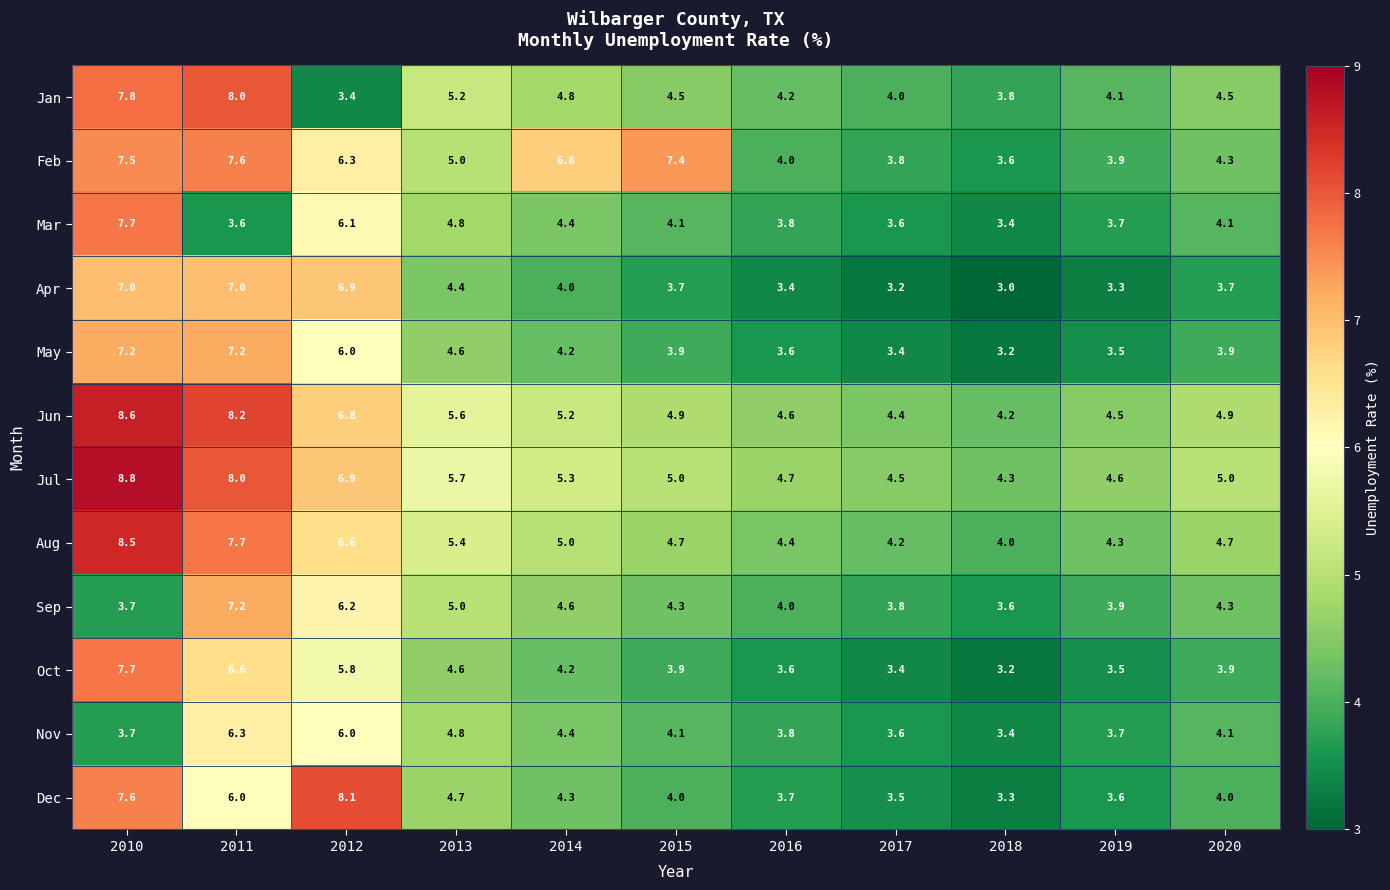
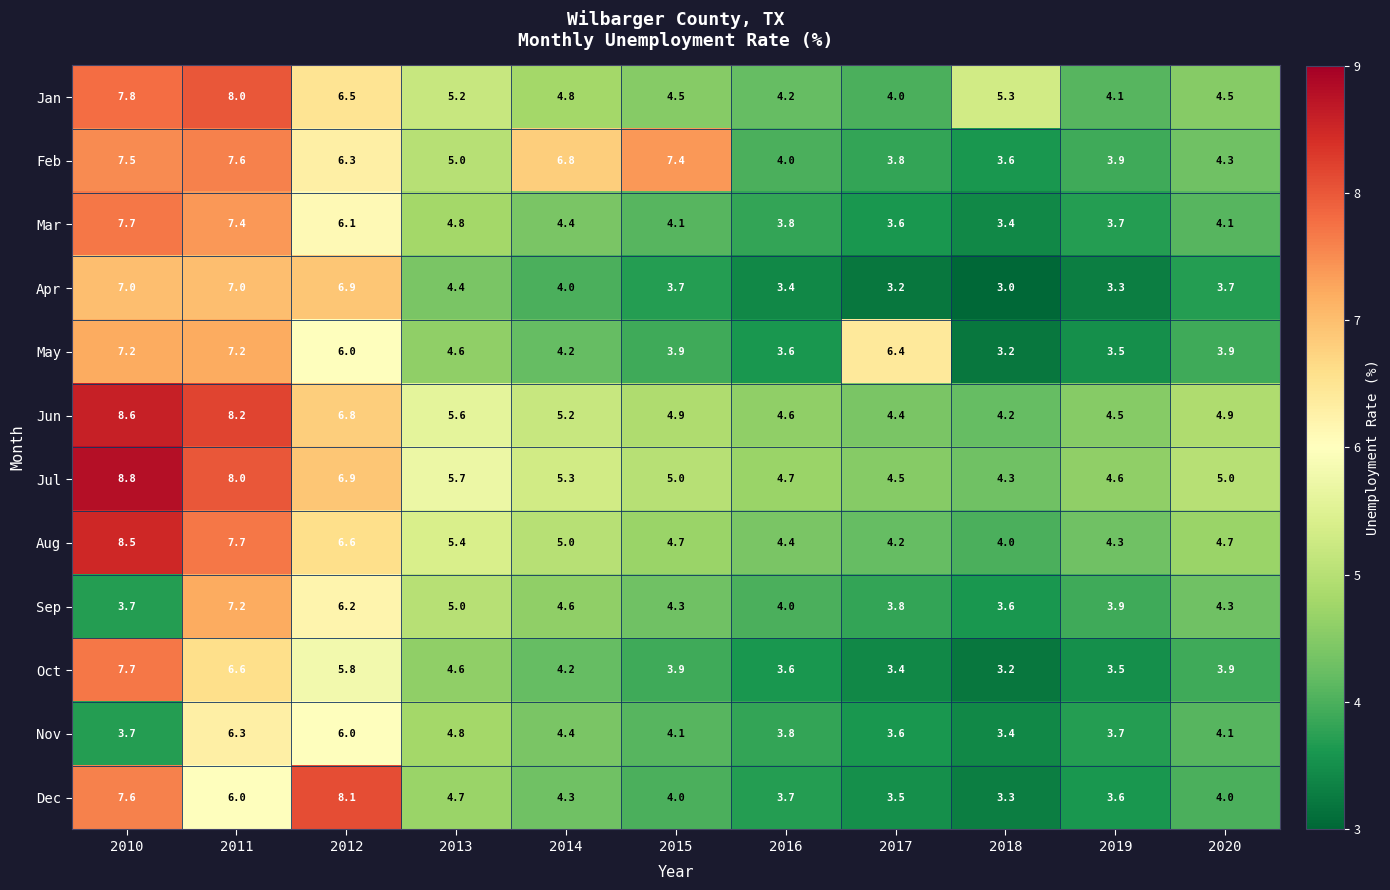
  {
    "Jan": {
      "2010": 7.8,
      "2011": 8.0,
-     "2012": 3.4,
+     "2012": 6.5,
      "2013": 5.2,
      "2014": 4.8,
      "2015": 4.5,
      "2016": 4.2,
      "2017": 4.0,
-     "2018": 3.8,
+     "2018": 5.3,
      "2019": 4.1,
      "2020": 4.5
    },
    "Feb": {
      "2010": 7.5,
      "2011": 7.6,
      "2012": 6.3,
      "2013": 5.0,
      "2014": 6.8,
      "2015": 7.4,
      "2016": 4.0,
      "2017": 3.8,
      "2018": 3.6,
      "2019": 3.9,
      "2020": 4.3
    },
    "Mar": {
      "2010": 7.7,
-     "2011": 3.6,
+     "2011": 7.4,
      "2012": 6.1,
      "2013": 4.8,
      "2014": 4.4,
      "2015": 4.1,
      "2016": 3.8,
      "2017": 3.6,
      "2018": 3.4,
      "2019": 3.7,
      "2020": 4.1
    },
    "Apr": {
      "2010": 7.0,
      "2011": 7.0,
      "2012": 6.9,
      "2013": 4.4,
      "2014": 4.0,
      "2015": 3.7,
      "2016": 3.4,
      "2017": 3.2,
      "2018": 3.0,
      "2019": 3.3,
      "2020": 3.7
    },
    "May": {
      "2010": 7.2,
      "2011": 7.2,
      "2012": 6.0,
      "2013": 4.6,
      "2014": 4.2,
      "2015": 3.9,
      "2016": 3.6,
-     "2017": 3.4,
+     "2017": 6.4,
      "2018": 3.2,
      "2019": 3.5,
      "2020": 3.9
    },
    "Jun": {
      "2010": 8.6,
      "2011": 8.2,
      "2012": 6.8,
      "2013": 5.6,
      "2014": 5.2,
      "2015": 4.9,
      "2016": 4.6,
      "2017": 4.4,
      "2018": 4.2,
      "2019": 4.5,
      "2020": 4.9
    },
    "Jul": {
      "2010": 8.8,
      "2011": 8.0,
      "2012": 6.9,
      "2013": 5.7,
      "2014": 5.3,
      "2015": 5.0,
      "2016": 4.7,
      "2017": 4.5,
      "2018": 4.3,
      "2019": 4.6,
      "2020": 5.0
    },
    "Aug": {
      "2010": 8.5,
      "2011": 7.7,
      "2012": 6.6,
      "2013": 5.4,
      "2014": 5.0,
      "2015": 4.7,
      "2016": 4.4,
      "2017": 4.2,
      "2018": 4.0,
      "2019": 4.3,
      "2020": 4.7
    },
    "Sep": {
      "2010": 3.7,
      "2011": 7.2,
      "2012": 6.2,
      "2013": 5.0,
      "2014": 4.6,
      "2015": 4.3,
      "2016": 4.0,
      "2017": 3.8,
      "2018": 3.6,
      "2019": 3.9,
      "2020": 4.3
    },
    "Oct": {
      "2010": 7.7,
      "2011": 6.6,
      "2012": 5.8,
      "2013": 4.6,
      "2014": 4.2,
      "2015": 3.9,
      "2016": 3.6,
      "2017": 3.4,
      "2018": 3.2,
      "2019": 3.5,
      "2020": 3.9
    },
    "Nov": {
      "2010": 3.7,
      "2011": 6.3,
      "2012": 6.0,
      "2013": 4.8,
      "2014": 4.4,
      "2015": 4.1,
      "2016": 3.8,
      "2017": 3.6,
      "2018": 3.4,
      "2019": 3.7,
      "2020": 4.1
    },
    "Dec": {
      "2010": 7.6,
      "2011": 6.0,
      "2012": 8.1,
      "2013": 4.7,
      "2014": 4.3,
      "2015": 4.0,
      "2016": 3.7,
      "2017": 3.5,
      "2018": 3.3,
      "2019": 3.6,
      "2020": 4.0
    }
  }
